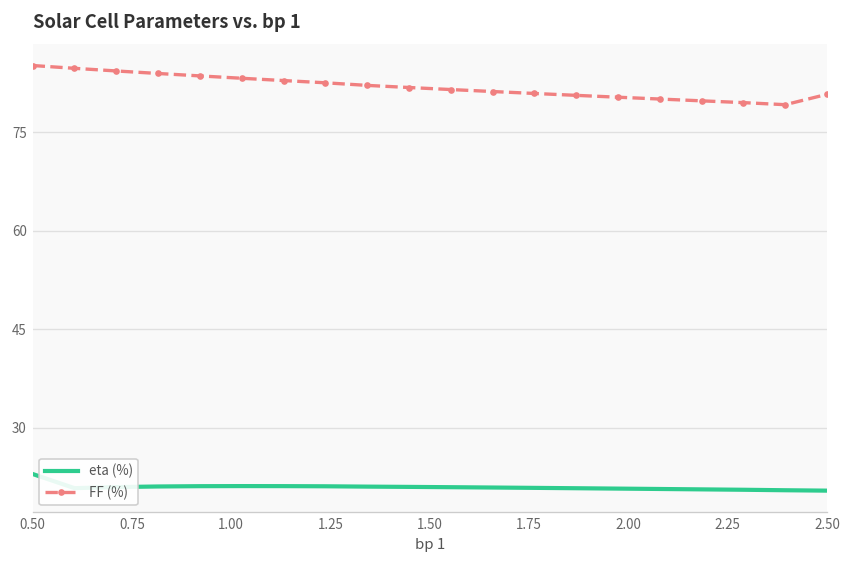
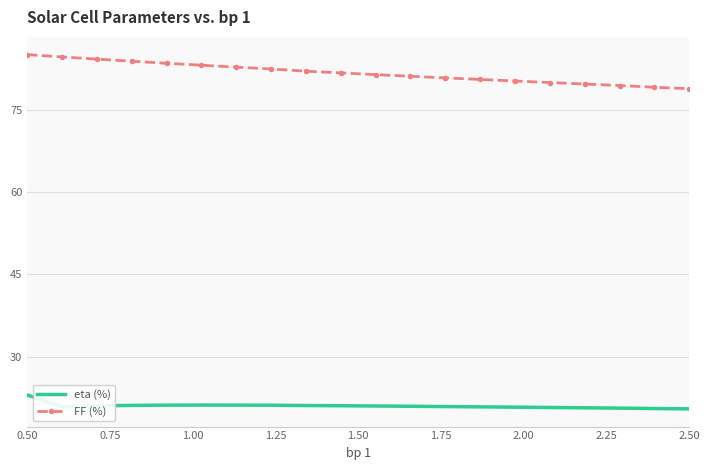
  {
    "eta (%)": {
      "0.50": 23,
      "2.50": 20
    },
    "FF (%)": {
      "0.50": 85,
-     "2.50": 81
+     "2.50": 79
    }
  }
